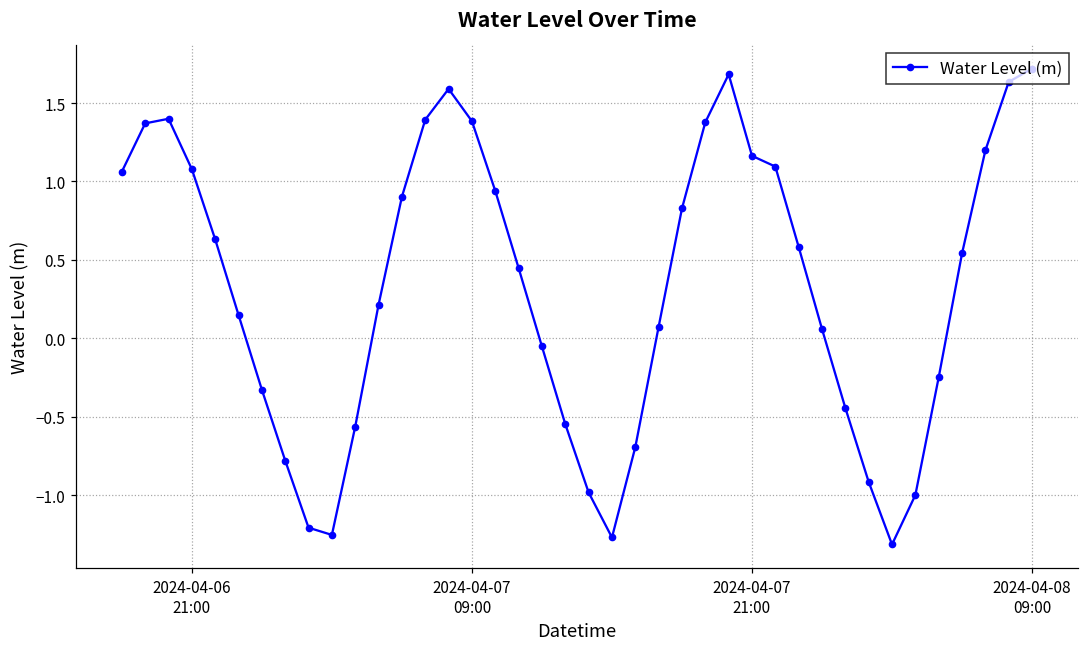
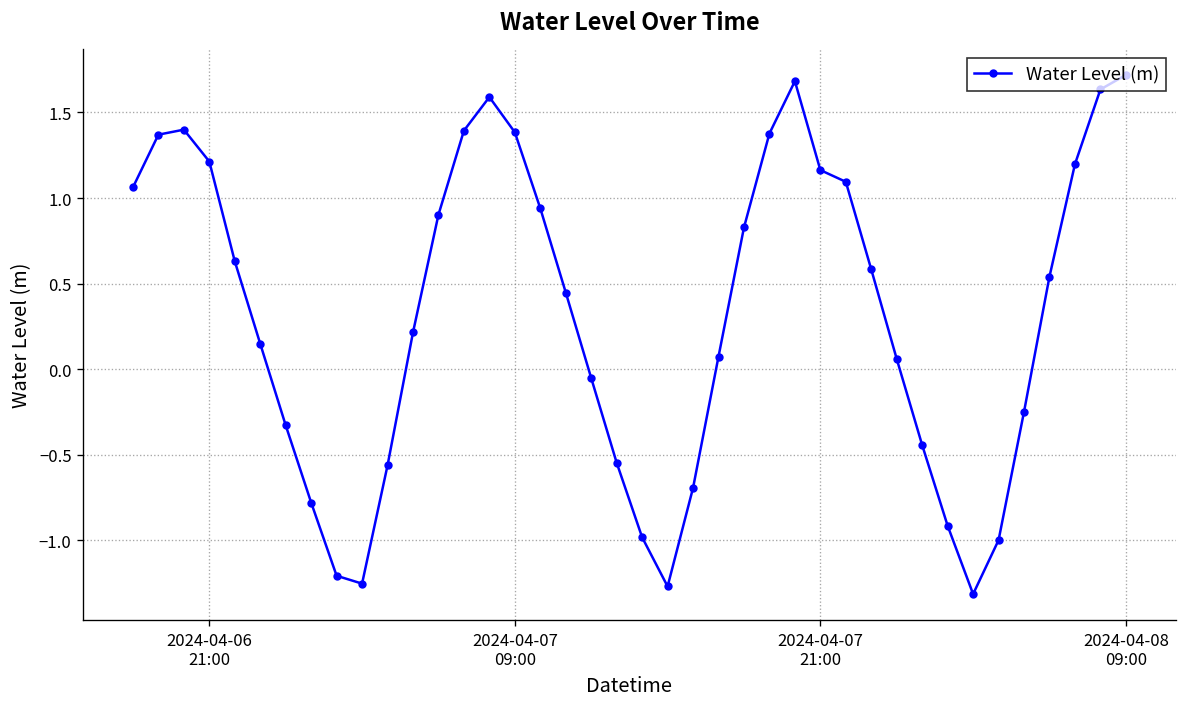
  {
-   "2024-04-06 21:00": 1.08,
+   "2024-04-06 21:00": 1.21,
    "2024-04-07 09:00": 1.38,
    "2024-04-07 21:00": 1.16
  }
